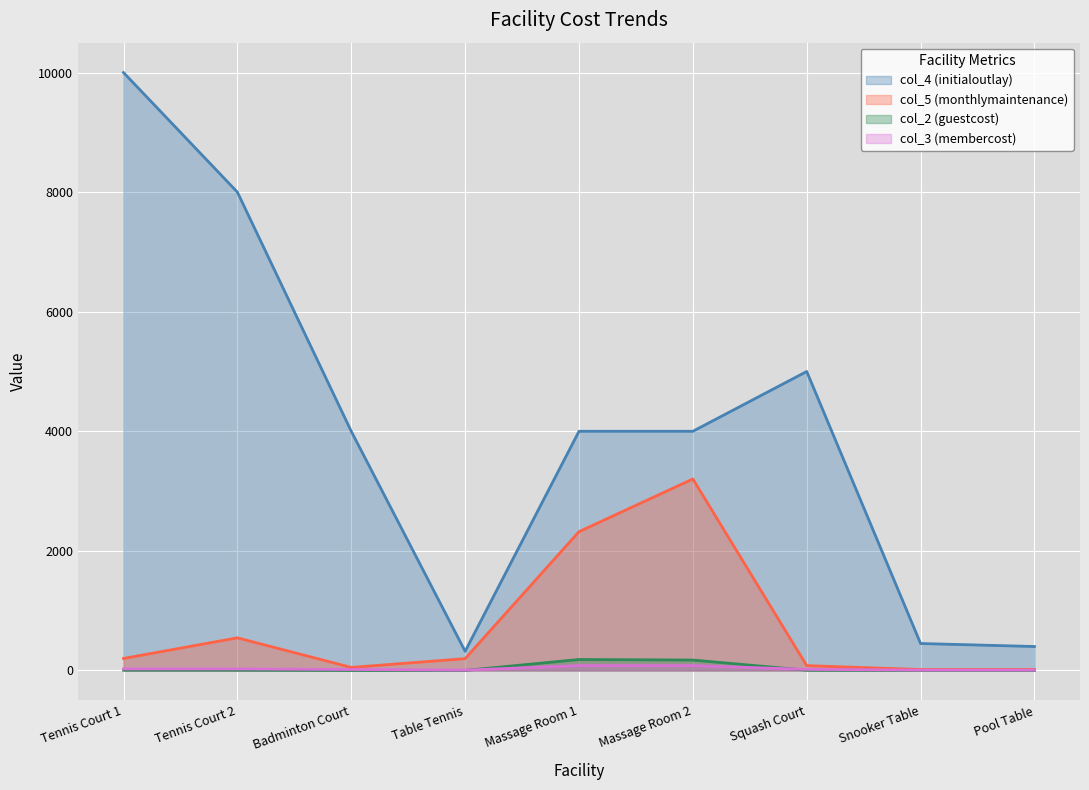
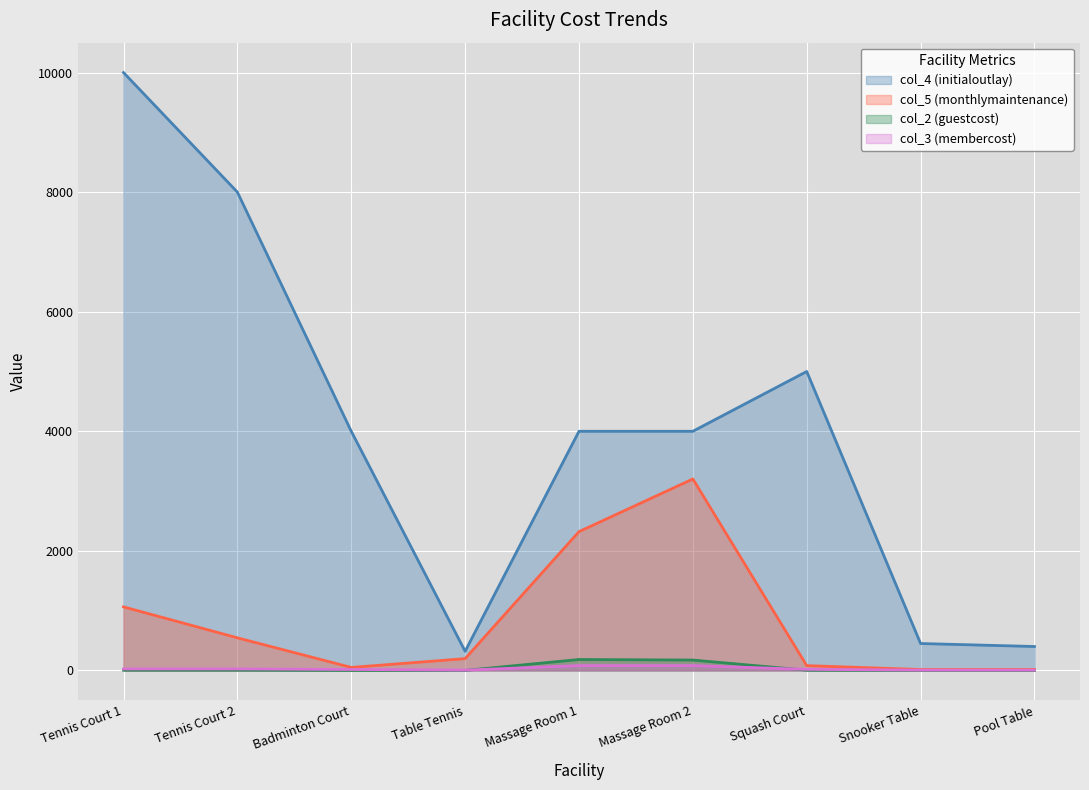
  {
    "col_5 (monthlymaintenance)": {
-     "Tennis Court 1": 200,
+     "Tennis Court 1": 1100,
      "Tennis Court 2": 500,
      "Table Tennis": 200,
      "Massage Room 1": 2300,
      "Massage Room 2": 3200,
      "Squash Court": 100
    },
    "col_3 (membercost)": {
      "Massage Room 1": 100,
      "Massage Room 2": 100
    }
  }
